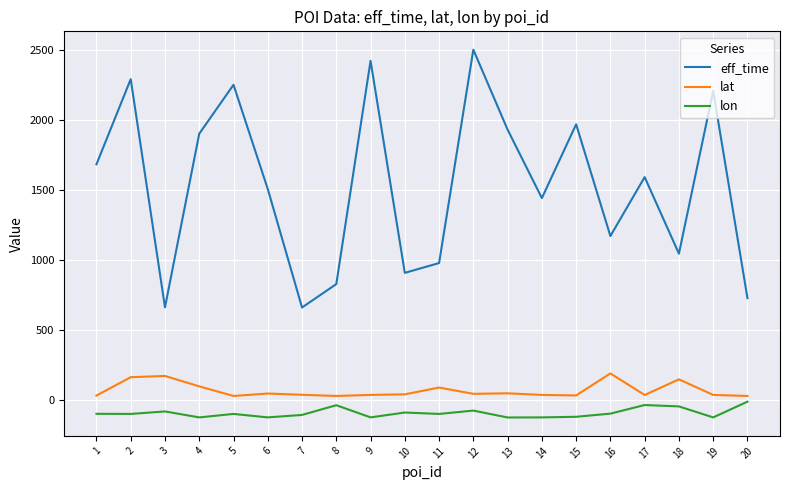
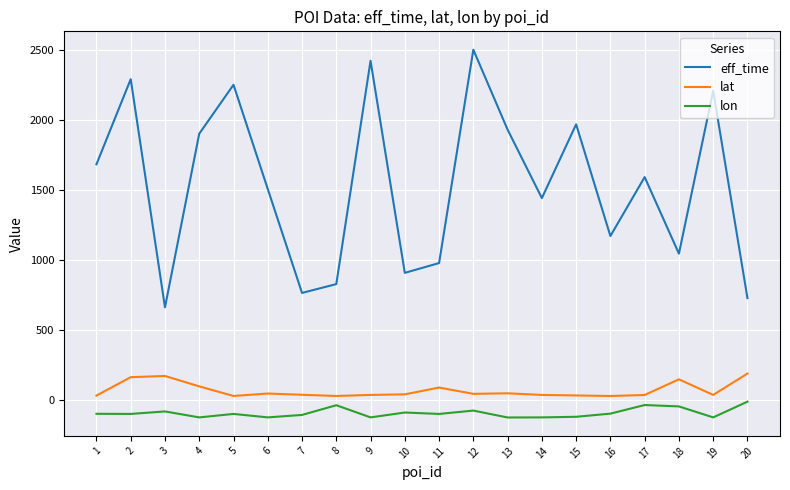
  {
    "eff_time": {
      "1": 1680,
      "2": 2290,
      "3": 660,
      "4": 1900,
      "5": 2250,
      "6": 1510,
-     "7": 660,
+     "7": 770,
      "8": 830,
      "9": 2420,
      "10": 910,
      "11": 980,
      "12": 2500,
      "13": 1930,
      "14": 1440,
      "15": 1970,
      "16": 1170,
      "17": 1590,
      "18": 1050,
      "20": 730
    },
    "lat": {
      "1": 30,
      "2": 160,
      "3": 170,
      "4": 100,
      "5": 30,
      "6": 50,
      "7": 40,
      "8": 30,
      "9": 40,
      "10": 40,
      "11": 90,
      "12": 50,
      "13": 50,
      "14": 40,
      "15": 30,
-     "16": 190,
+     "16": 30,
      "17": 40,
      "18": 150,
      "19": 40,
-     "20": 30
+     "20": 190
    },
    "lon": {
      "1": -100,
      "2": -100,
      "3": -80,
      "4": -120,
      "5": -100,
      "6": -120,
      "7": -100,
      "8": -40,
      "9": -120,
      "10": -90,
      "11": -100,
      "12": -70,
      "13": -120,
      "14": -120,
      "15": -120,
      "16": -100,
      "17": -30,
      "18": -40,
      "19": -120,
      "20": -10
    }
  }
